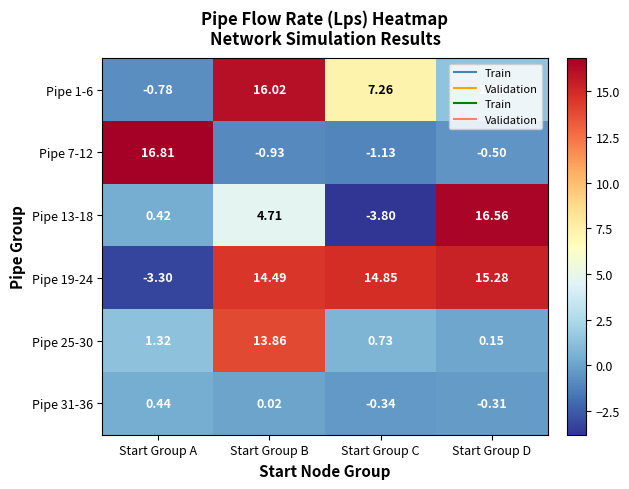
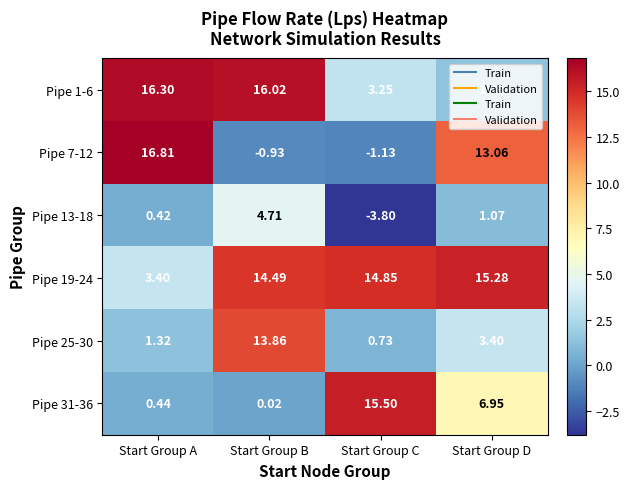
  {
    "Pipe 1-6": {
-     "Start Group A": -0.78,
+     "Start Group A": 16.30,
      "Start Group B": 16.02,
-     "Start Group C": 7.26
+     "Start Group C": 3.25
    },
    "Pipe 7-12": {
      "Start Group A": 16.81,
      "Start Group B": -0.93,
      "Start Group C": -1.13,
-     "Start Group D": -0.50
+     "Start Group D": 13.06
    },
    "Pipe 13-18": {
      "Start Group A": 0.42,
      "Start Group B": 4.71,
      "Start Group C": -3.80,
-     "Start Group D": 16.56
+     "Start Group D": 1.07
    },
    "Pipe 19-24": {
-     "Start Group A": -3.30,
+     "Start Group A": 3.40,
      "Start Group B": 14.49,
      "Start Group C": 14.85,
      "Start Group D": 15.28
    },
    "Pipe 25-30": {
      "Start Group A": 1.32,
      "Start Group B": 13.86,
      "Start Group C": 0.73,
-     "Start Group D": 0.15
+     "Start Group D": 3.40
    },
    "Pipe 31-36": {
      "Start Group A": 0.44,
      "Start Group B": 0.02,
-     "Start Group C": -0.34,
-     "Start Group D": -0.31
+     "Start Group C": 15.50,
+     "Start Group D": 6.95
    }
  }
